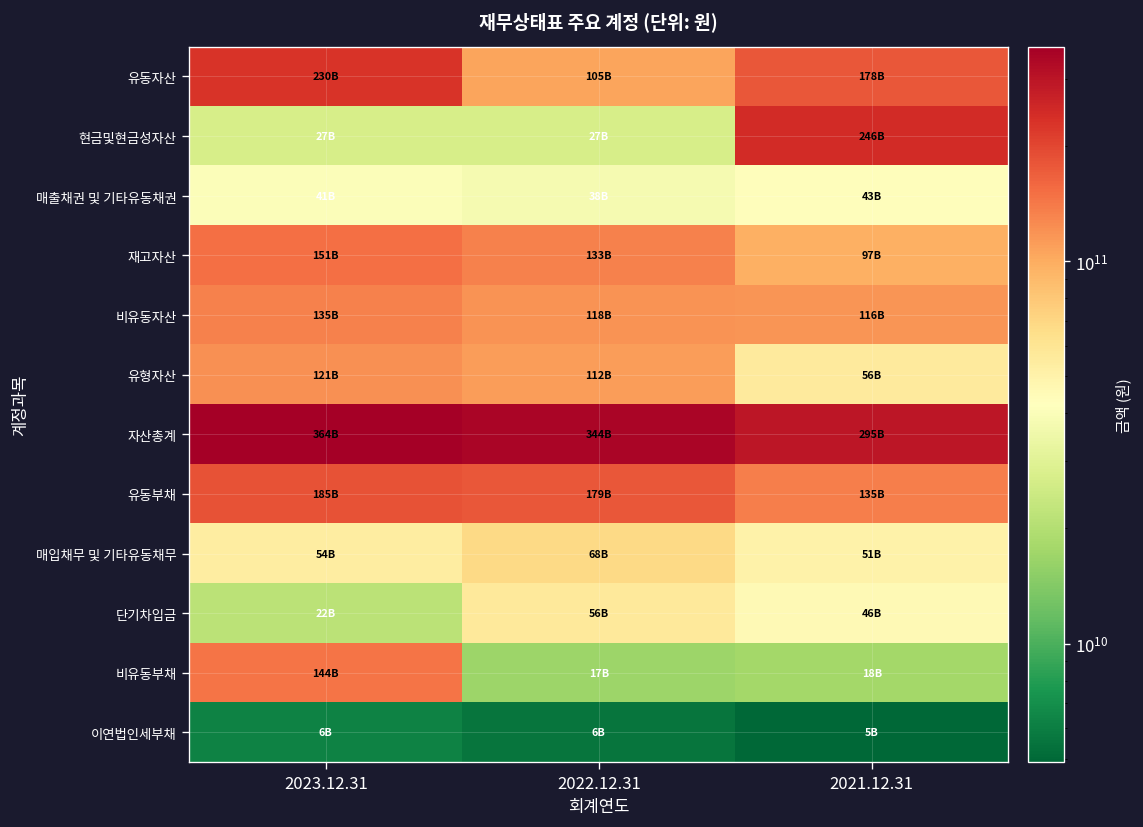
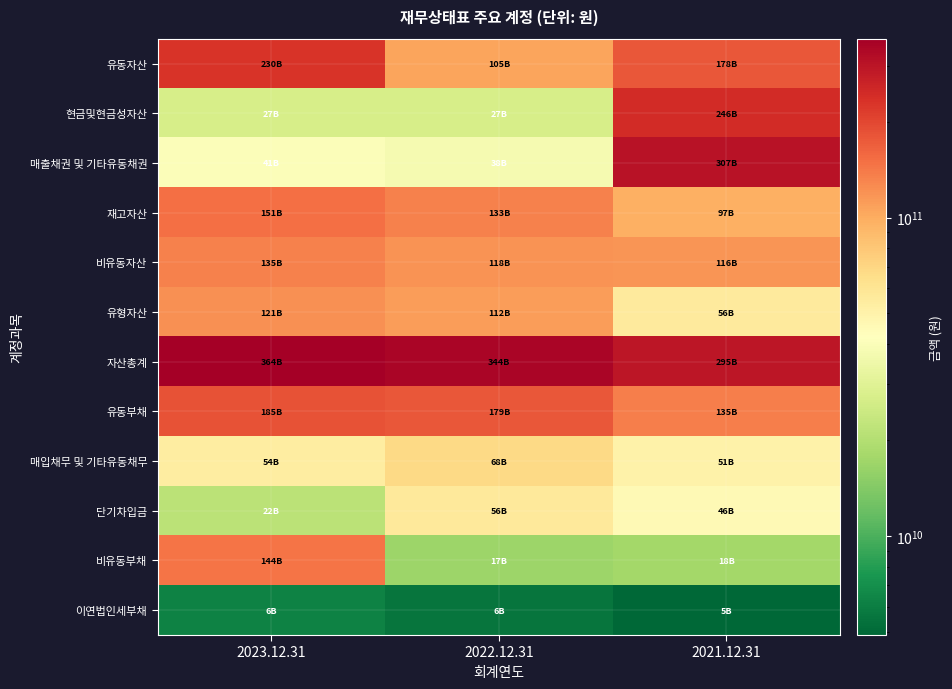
  {
    "유동자산": {
      "2023.12.31": "230B",
      "2022.12.31": "105B",
      "2021.12.31": "178B"
    },
    "현금및현금성자산": {
      "2023.12.31": "27B",
      "2022.12.31": "27B",
      "2021.12.31": "246B"
    },
    "매출채권 및 기타유동채권": {
      "2023.12.31": "41B",
      "2022.12.31": "38B",
-     "2021.12.31": "43B"
+     "2021.12.31": "307B"
    },
    "재고자산": {
      "2023.12.31": "151B",
      "2022.12.31": "133B",
      "2021.12.31": "97B"
    },
    "비유동자산": {
      "2023.12.31": "135B",
      "2022.12.31": "118B",
      "2021.12.31": "116B"
    },
    "유형자산": {
      "2023.12.31": "121B",
      "2022.12.31": "112B",
      "2021.12.31": "56B"
    },
    "자산총계": {
      "2023.12.31": "364B",
      "2022.12.31": "344B",
      "2021.12.31": "295B"
    },
    "유동부채": {
      "2023.12.31": "185B",
      "2022.12.31": "179B",
      "2021.12.31": "135B"
    },
    "매입채무 및 기타유동채무": {
      "2023.12.31": "54B",
      "2022.12.31": "68B",
      "2021.12.31": "51B"
    },
    "단기차입금": {
      "2023.12.31": "22B",
      "2022.12.31": "56B",
      "2021.12.31": "46B"
    },
    "비유동부채": {
      "2023.12.31": "144B",
      "2022.12.31": "17B",
      "2021.12.31": "18B"
    },
    "이연법인세부채": {
      "2023.12.31": "6B",
      "2022.12.31": "6B",
      "2021.12.31": "5B"
    }
  }
